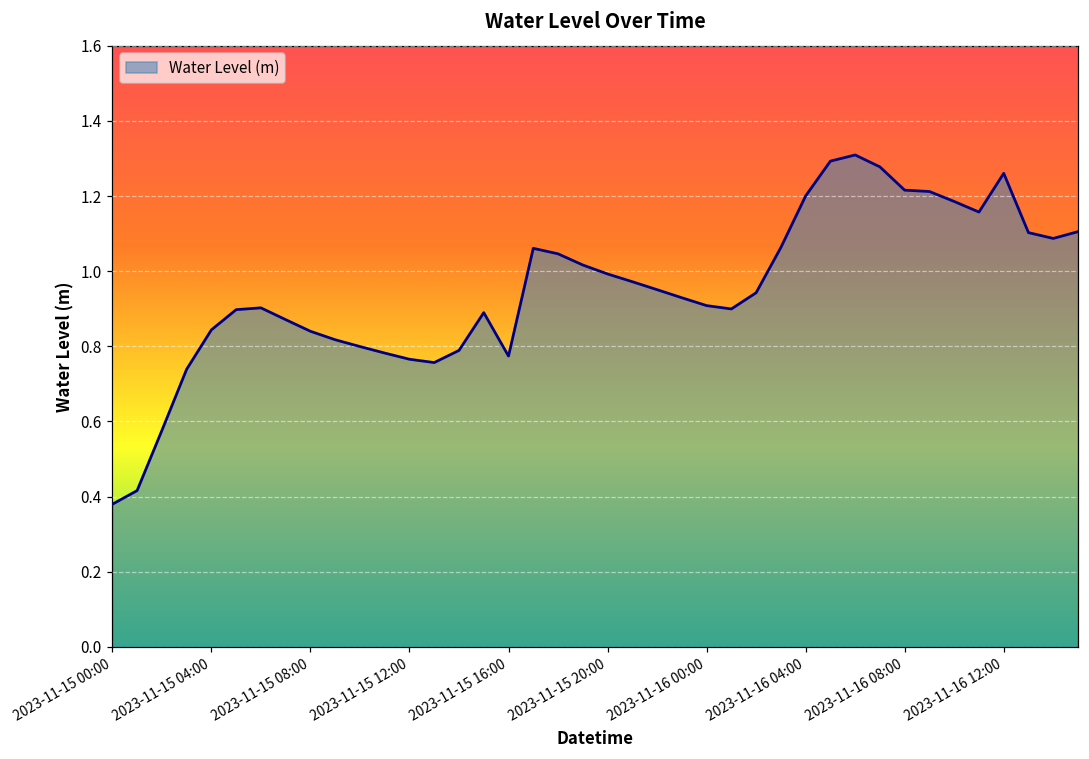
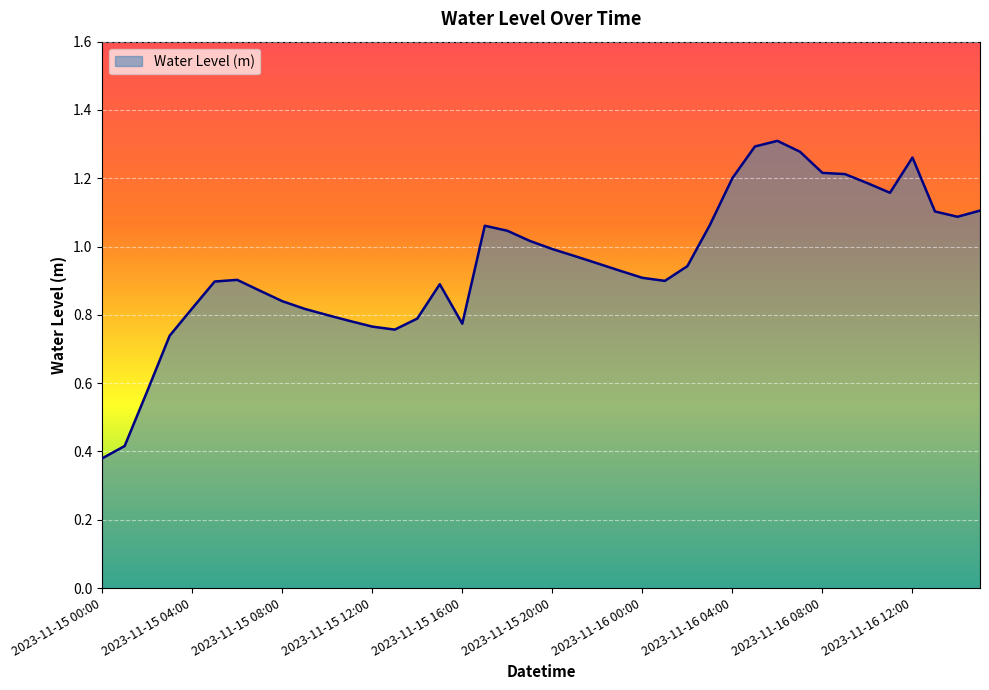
  {
    "2023-11-15 00:00": 0.38,
-   "2023-11-15 04:00": 0.84,
+   "2023-11-15 04:00": 0.82,
    "2023-11-15 08:00": 0.84,
    "2023-11-15 12:00": 0.77,
    "2023-11-15 16:00": 0.77,
    "2023-11-15 20:00": 0.99,
    "2023-11-16 00:00": 0.91,
    "2023-11-16 04:00": 1.20,
    "2023-11-16 08:00": 1.22,
    "2023-11-16 12:00": 1.26
  }
